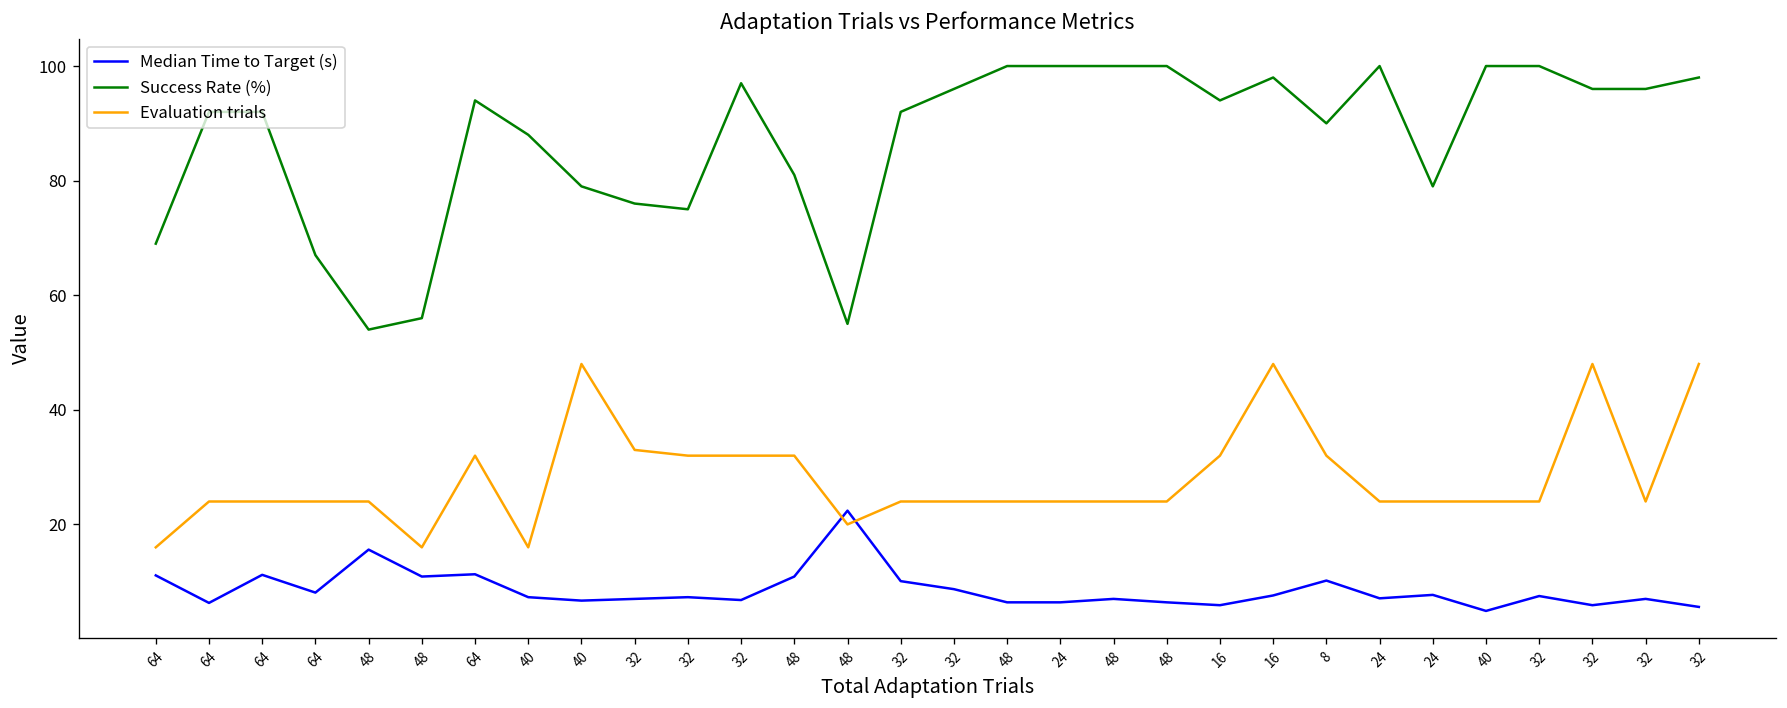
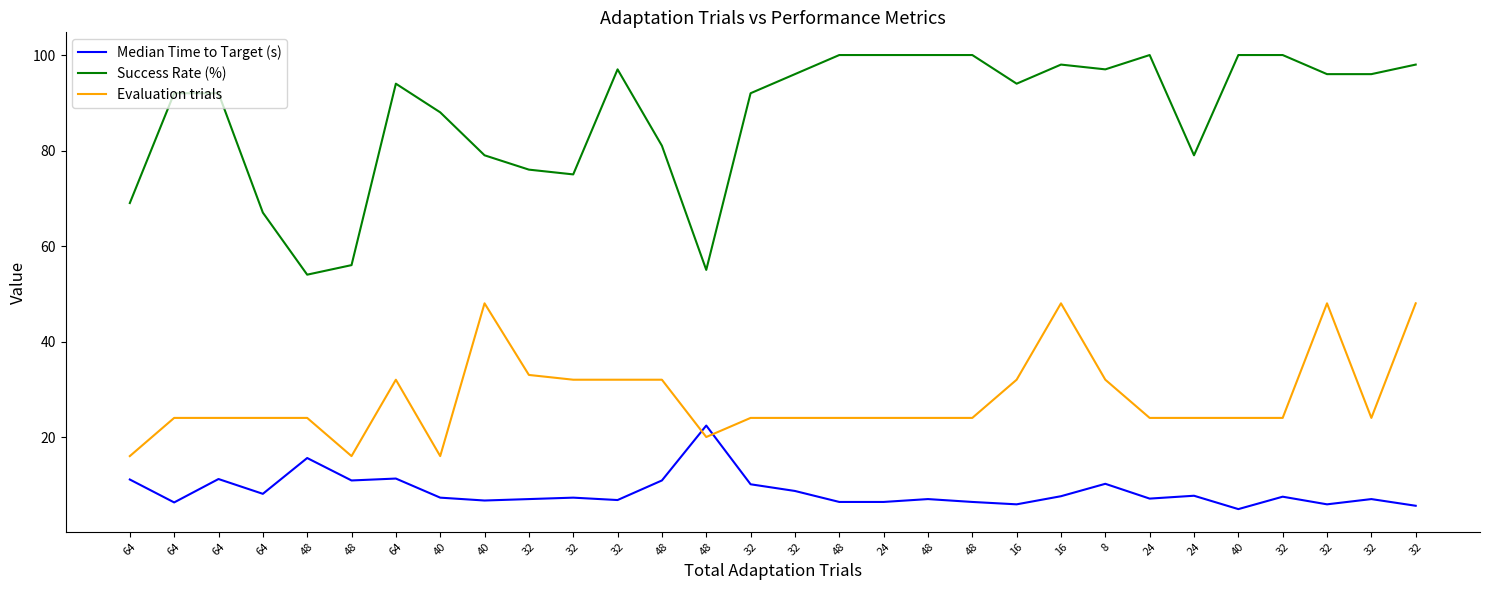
  {
    "Median Time to Target (s)": {
      "8": 10
    },
    "Success Rate (%)": {
-     "8": 90
+     "8": 97
    },
    "Evaluation trials": {
      "8": 32
    }
  }
